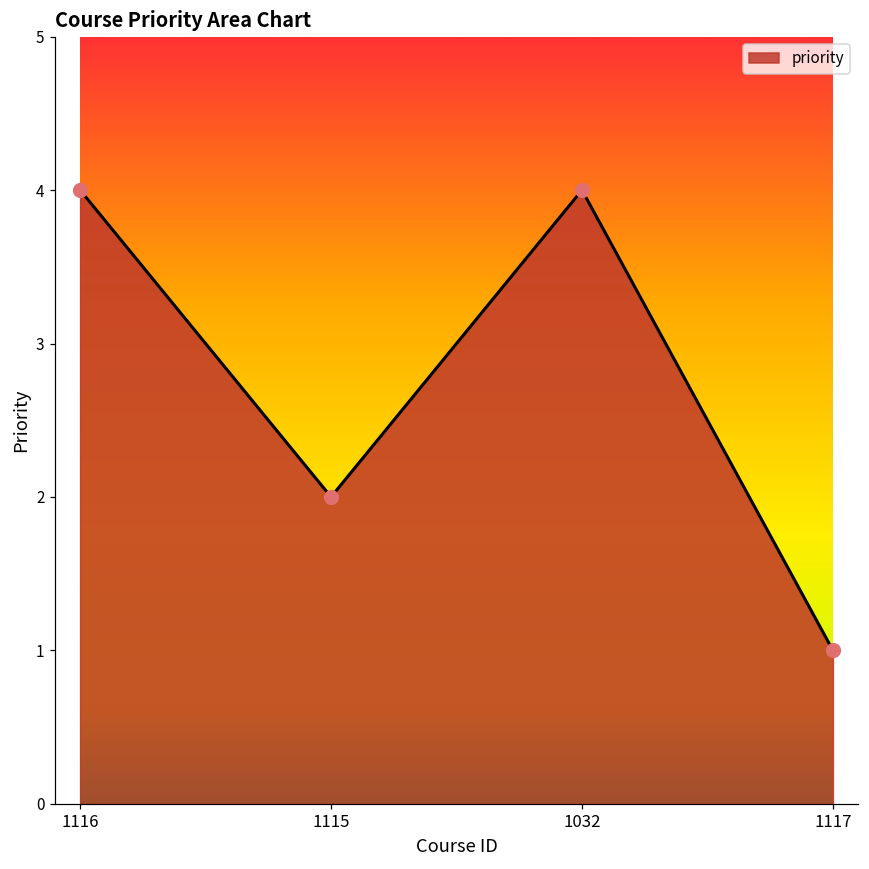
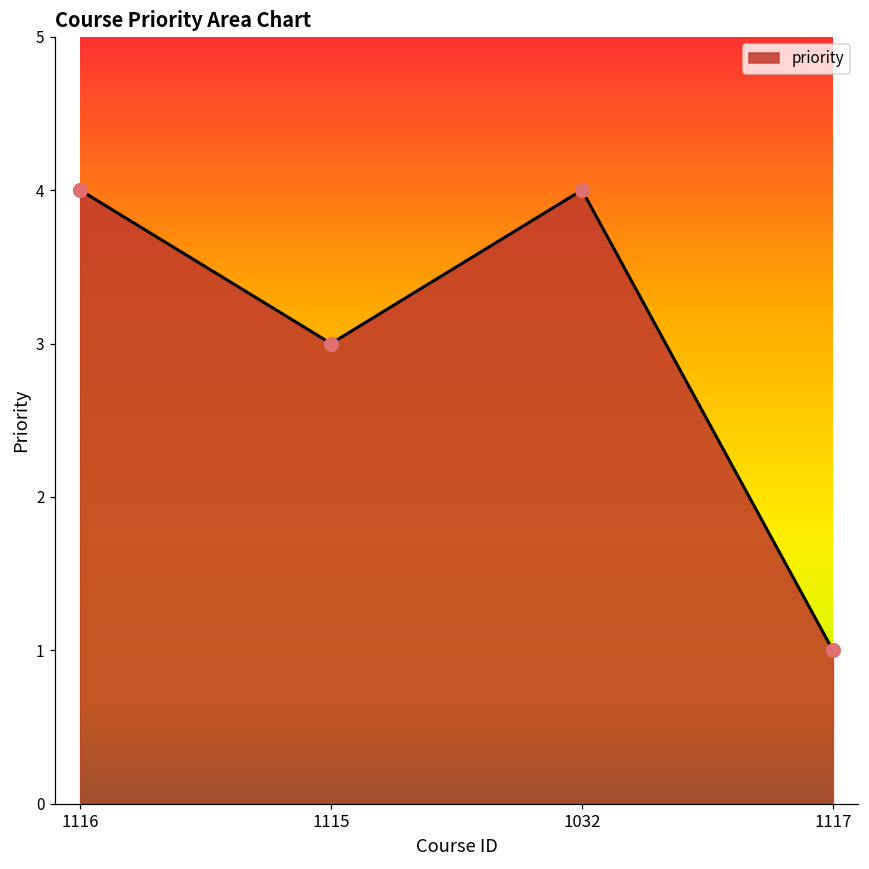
  {
    "1116": 4,
-   "1115": 2,
+   "1115": 3,
    "1032": 4,
    "1117": 1
  }
